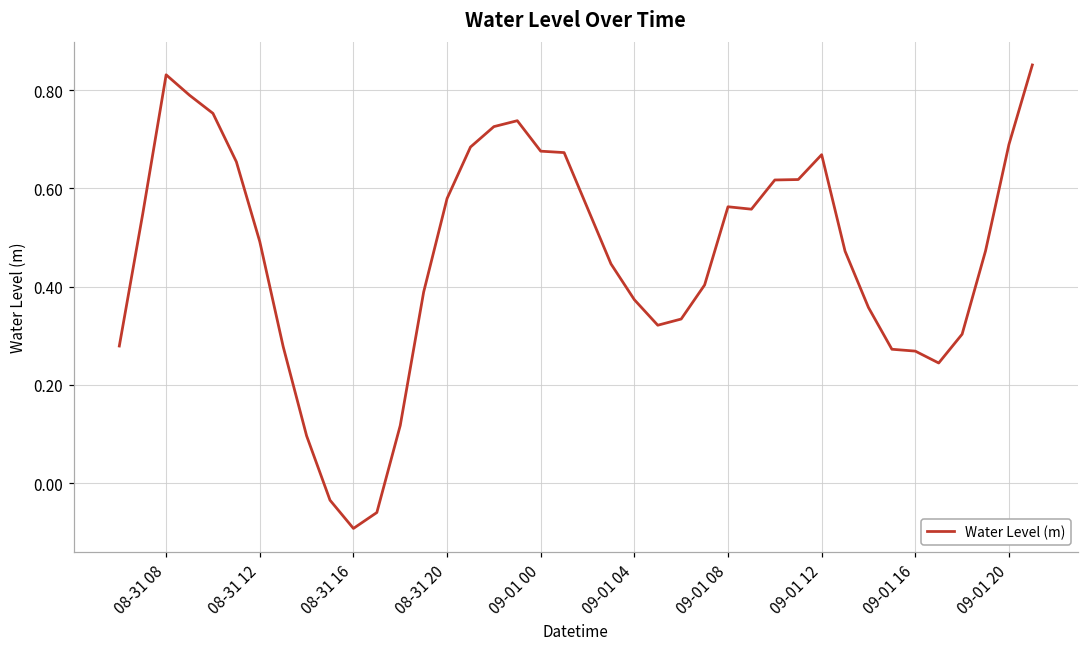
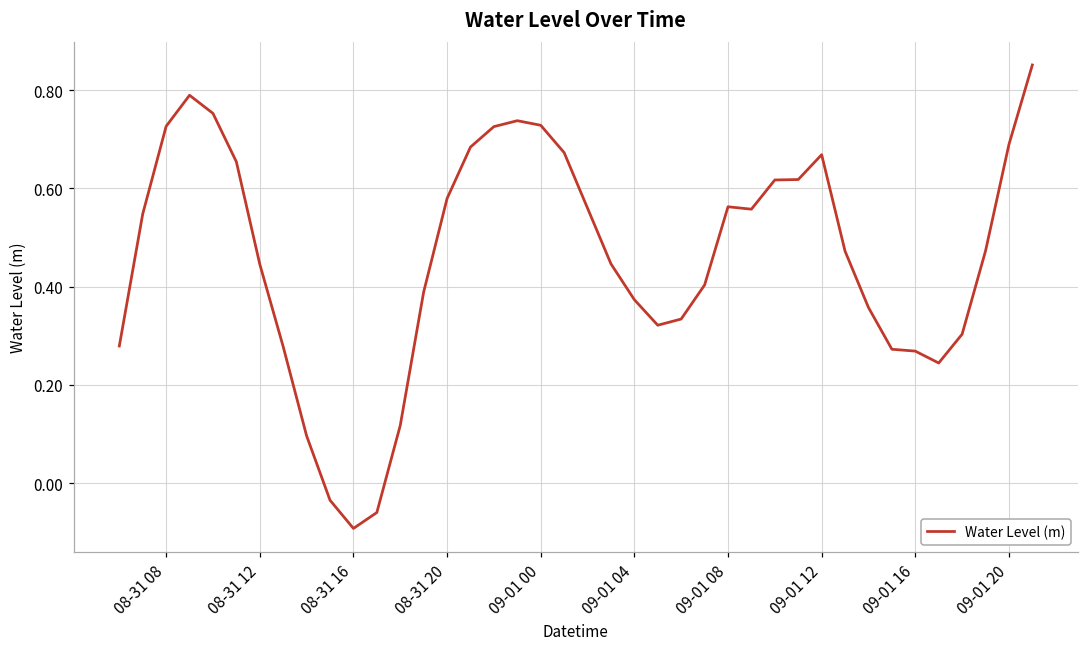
  {
-   "08-31 08": 0.83,
-   "08-31 12": 0.49,
+   "08-31 08": 0.73,
+   "08-31 12": 0.45,
    "08-31 16": -0.09,
    "08-31 20": 0.58,
-   "09-01 00": 0.68,
+   "09-01 00": 0.73,
    "09-01 04": 0.37,
    "09-01 08": 0.56,
    "09-01 12": 0.67,
    "09-01 16": 0.27,
    "09-01 20": 0.69
  }
